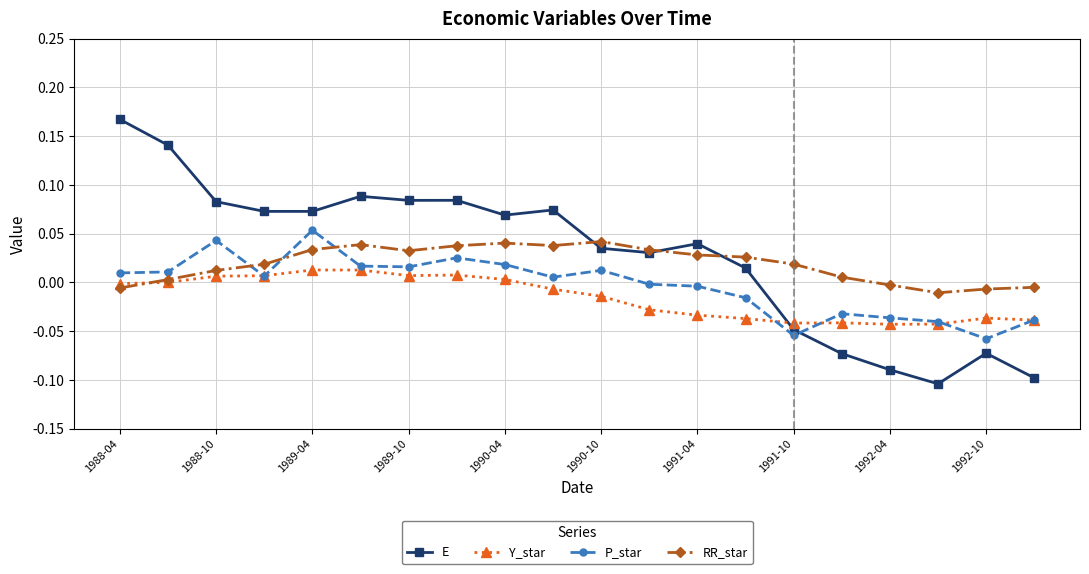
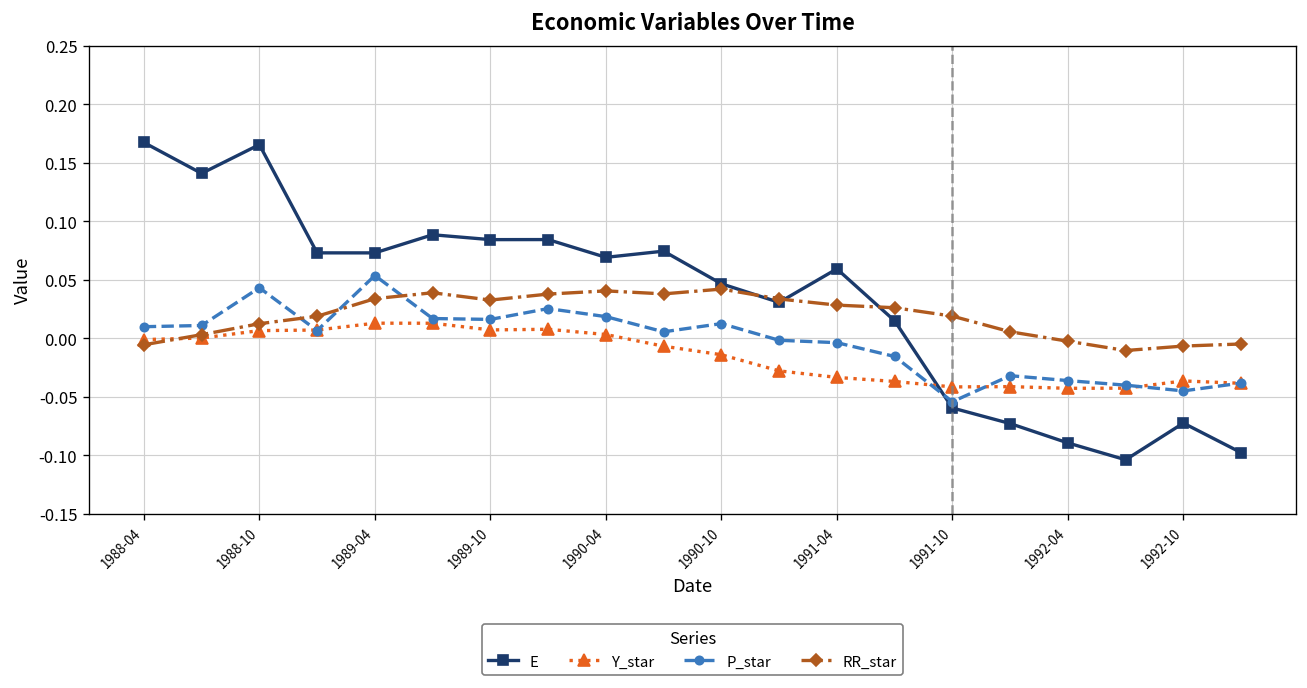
  {
    "E": {
      "1988-04": 0.17,
-     "1988-10": 0.08,
+     "1988-10": 0.17,
      "1989-04": 0.07,
      "1989-10": 0.08,
      "1990-04": 0.07,
-     "1990-10": 0.04,
-     "1991-04": 0.04,
-     "1991-10": -0.05,
+     "1990-10": 0.05,
+     "1991-04": 0.06,
+     "1991-10": -0.06,
      "1992-04": -0.09,
      "1992-10": -0.07
    },
    "P_star": {
      "1988-04": 0.01,
      "1988-10": 0.04,
      "1989-04": 0.05,
      "1989-10": 0.02,
      "1990-04": 0.02,
      "1990-10": 0.01,
      "1991-04": 0.00,
      "1991-10": -0.05,
      "1992-04": -0.04,
-     "1992-10": -0.06
+     "1992-10": -0.05
    }
  }
